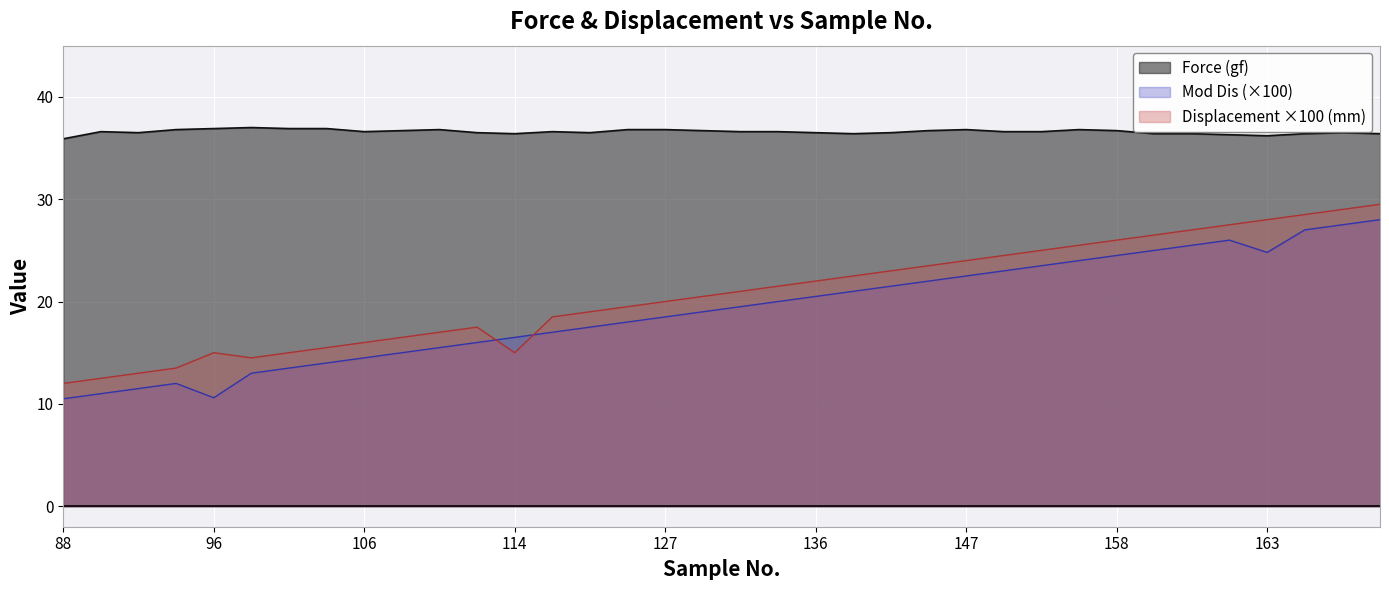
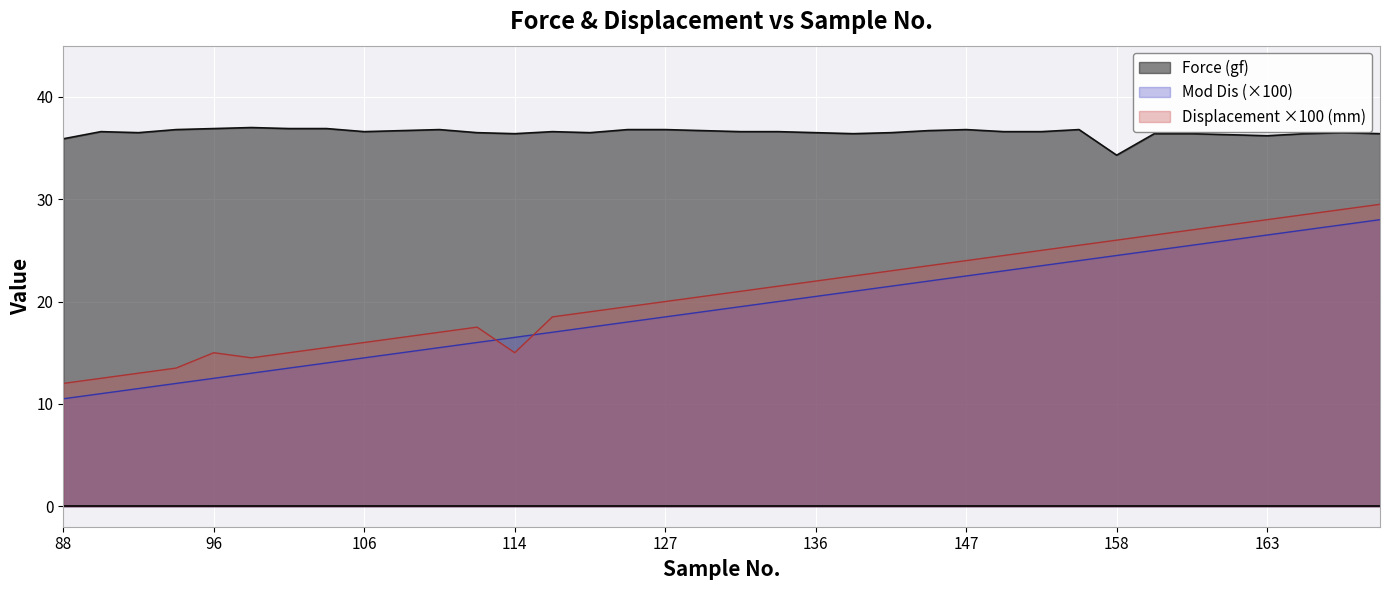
  {
    "Force (gf)": {
      "88": 35.9,
      "96": 36.9,
      "106": 36.6,
      "114": 36.4,
      "127": 36.8,
      "136": 36.5,
      "147": 36.8,
-     "158": 36.7,
+     "158": 34.3,
      "163": 36.2
    },
    "Mod Dis (×100)": {
      "88": 10.5,
-     "96": 10.6,
+     "96": 12.5,
      "106": 14.5,
      "114": 16.5,
      "127": 18.5,
      "136": 20.5,
      "147": 22.5,
      "158": 24.5,
-     "163": 24.8
+     "163": 26.5
    },
    "Displacement ×100 (mm)": {
      "88": 12.0,
      "96": 15.0,
      "106": 16.0,
      "114": 15.0,
      "127": 20.0,
      "136": 22.0,
      "147": 24.0,
      "158": 26.0,
      "163": 28.0
    }
  }
